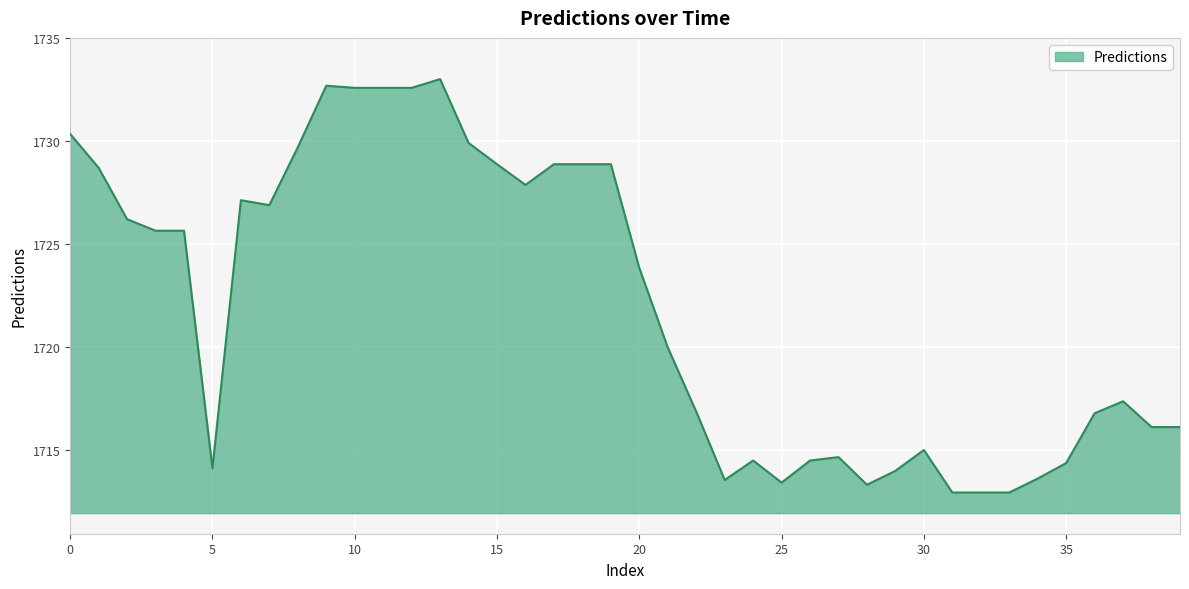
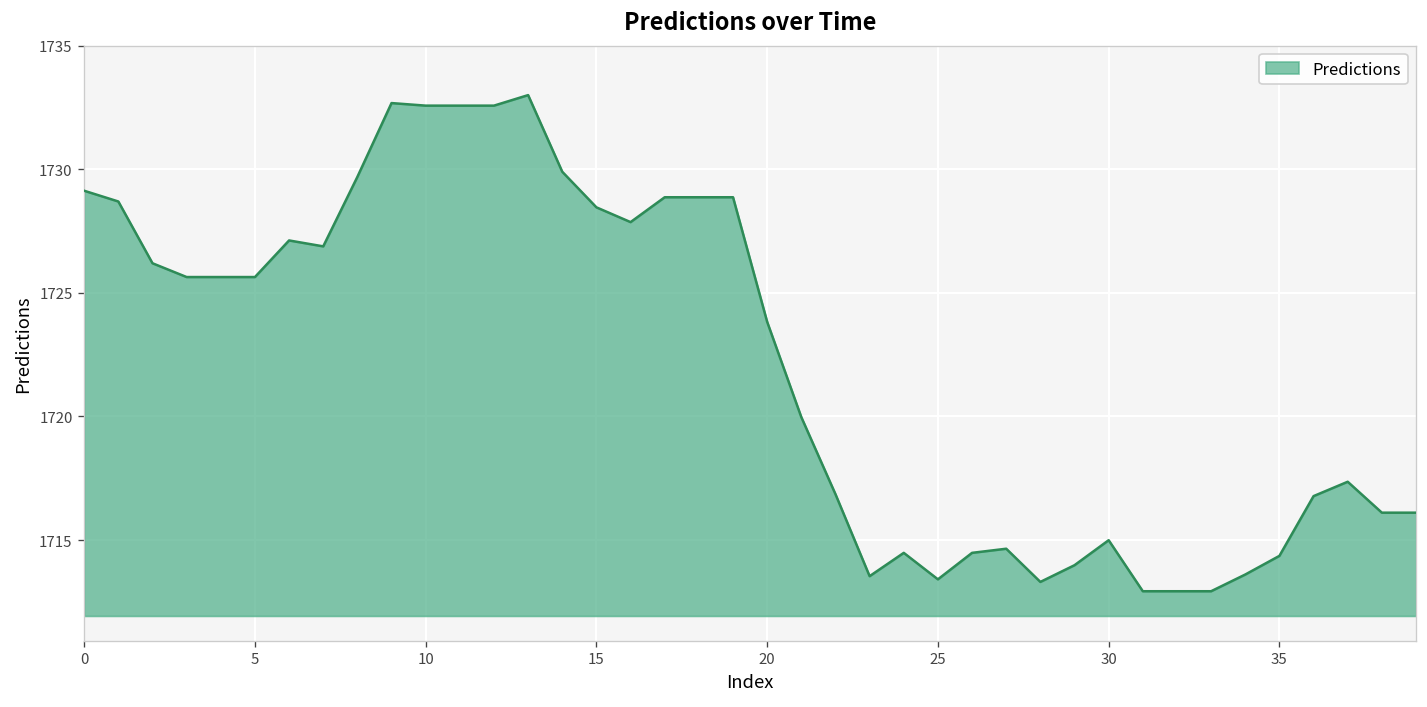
  {
-   "0": 1730.3,
-   "5": 1714.1,
+   "0": 1729.1,
+   "5": 1725.6,
    "10": 1732.6,
-   "15": 1728.9,
+   "15": 1728.5,
    "20": 1723.8,
    "25": 1713.4,
    "30": 1715.0,
    "35": 1714.4
  }
